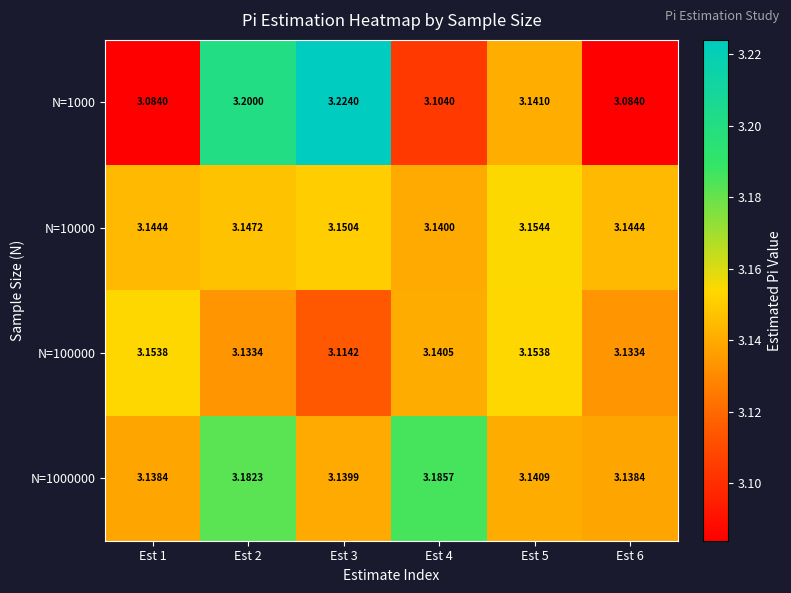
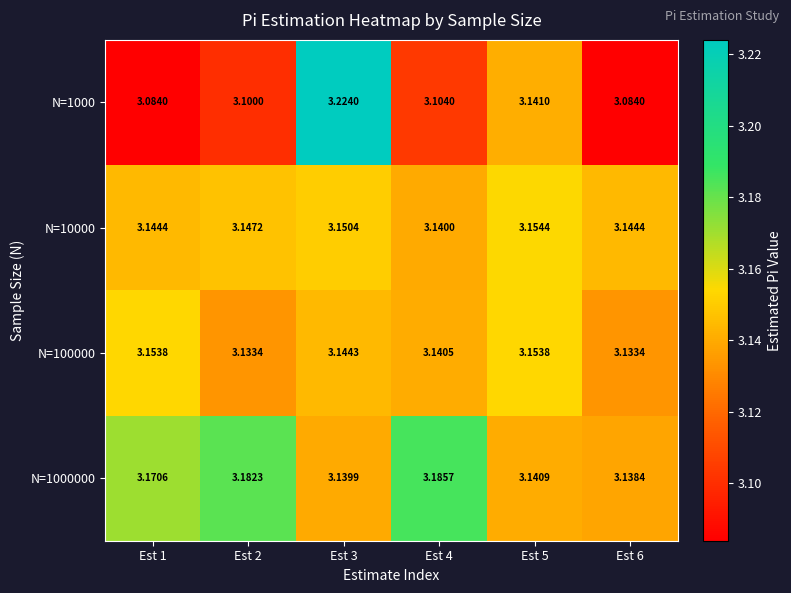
  {
    "N=1000": {
      "Est 1": 3.0840,
-     "Est 2": 3.2000,
+     "Est 2": 3.1000,
      "Est 3": 3.2240,
      "Est 4": 3.1040,
      "Est 5": 3.1410,
      "Est 6": 3.0840
    },
    "N=10000": {
      "Est 1": 3.1444,
      "Est 2": 3.1472,
      "Est 3": 3.1504,
      "Est 4": 3.1400,
      "Est 5": 3.1544,
      "Est 6": 3.1444
    },
    "N=100000": {
      "Est 1": 3.1538,
      "Est 2": 3.1334,
-     "Est 3": 3.1142,
+     "Est 3": 3.1443,
      "Est 4": 3.1405,
      "Est 5": 3.1538,
      "Est 6": 3.1334
    },
    "N=1000000": {
-     "Est 1": 3.1384,
+     "Est 1": 3.1706,
      "Est 2": 3.1823,
      "Est 3": 3.1399,
      "Est 4": 3.1857,
      "Est 5": 3.1409,
      "Est 6": 3.1384
    }
  }
